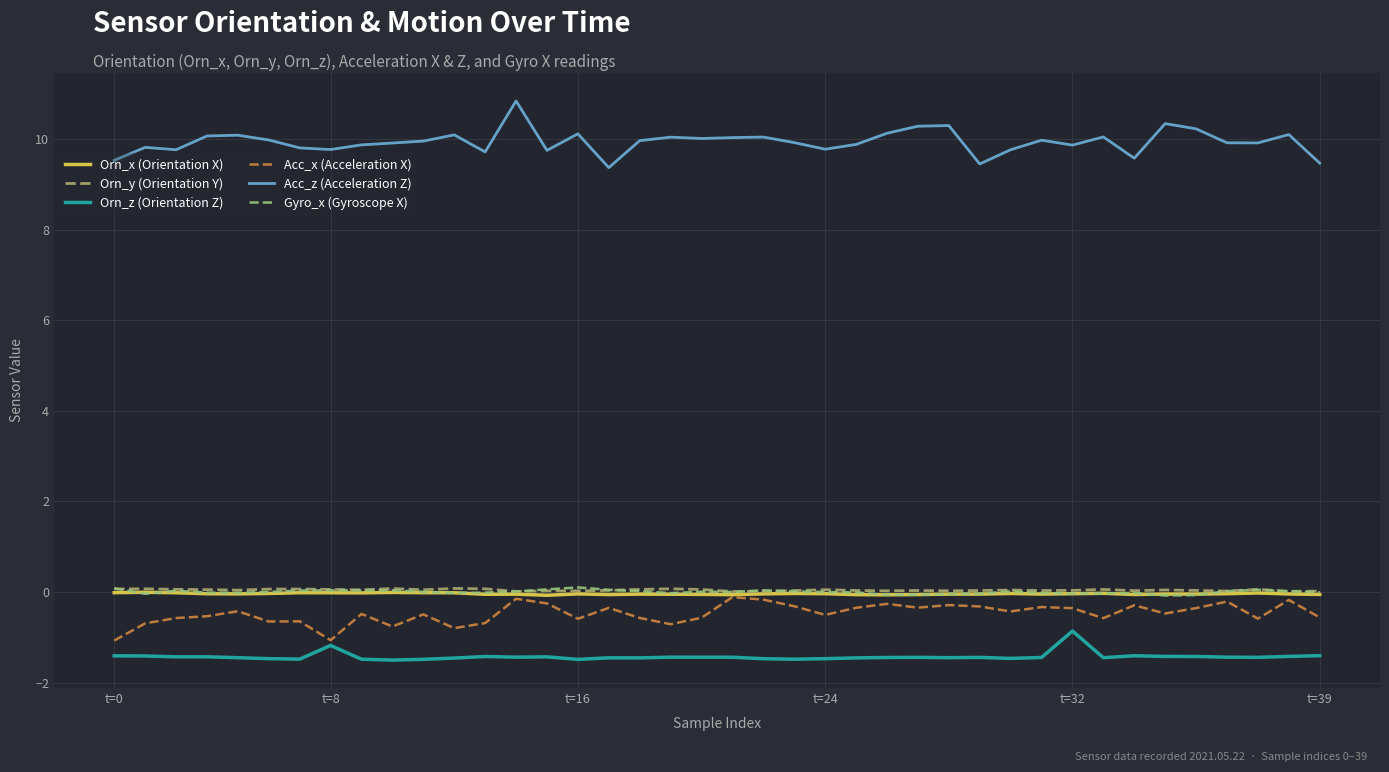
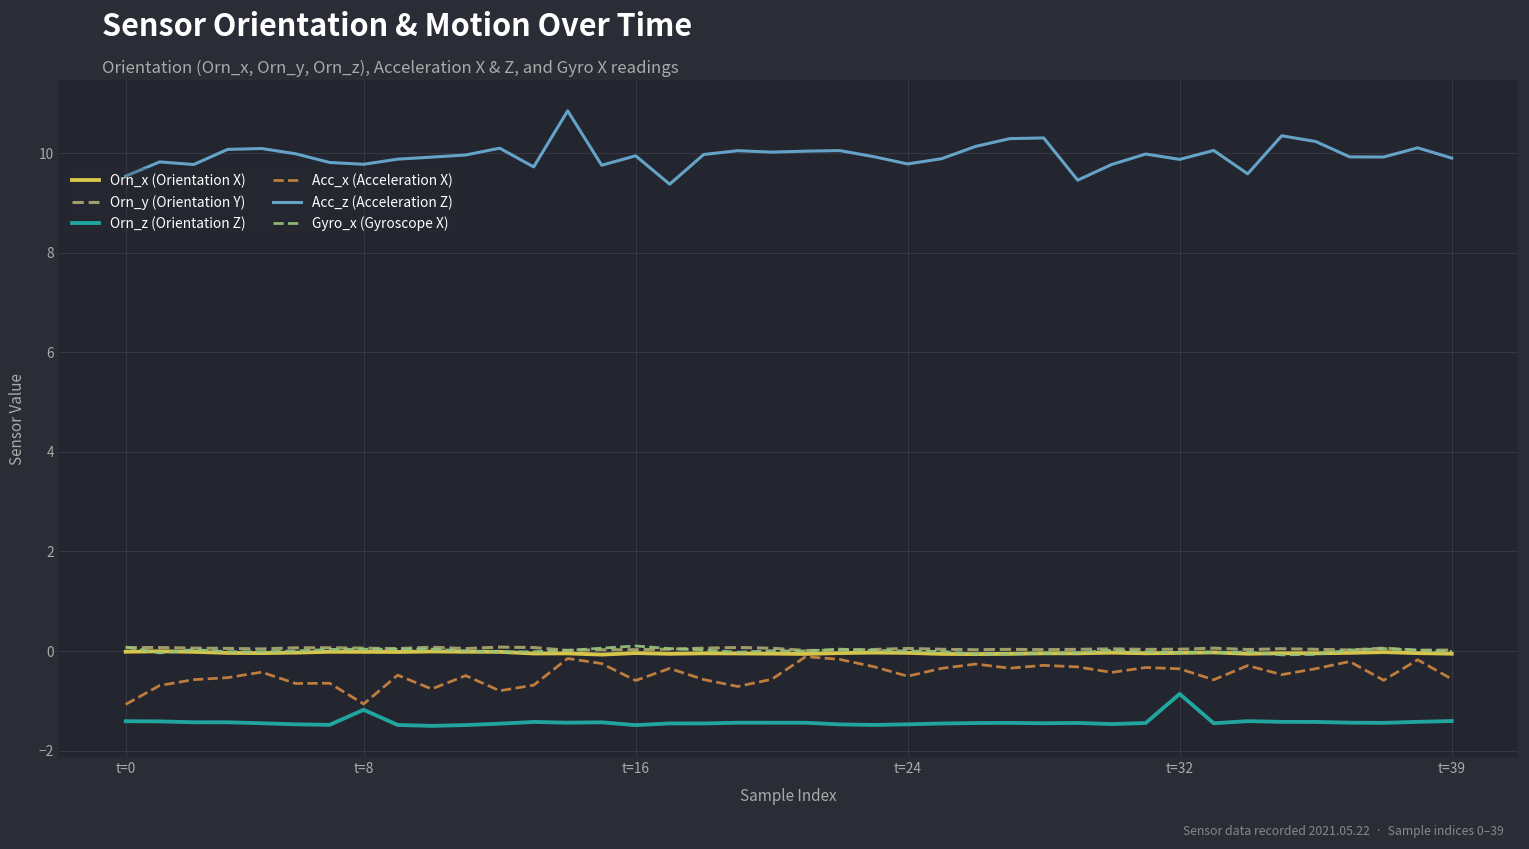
  {
    "Orn_x (Orientation X)": {
      "t=0": 0.0,
      "t=16": 0.0
    },
    "Orn_z (Orientation Z)": {
      "t=0": -1.4,
      "t=8": -1.2,
      "t=16": -1.5,
      "t=24": -1.5,
      "t=32": -0.9,
      "t=39": -1.4
    },
    "Acc_x (Acceleration X)": {
      "t=0": -1.1,
      "t=8": -1.1,
      "t=16": -0.6,
      "t=24": -0.5,
      "t=32": -0.4,
      "t=39": -0.6
    },
    "Acc_z (Acceleration Z)": {
      "t=8": 9.8,
-     "t=16": 10.1,
+     "t=16": 9.9,
      "t=24": 9.8,
      "t=32": 9.9,
-     "t=39": 9.5
+     "t=39": 9.9
    }
  }
